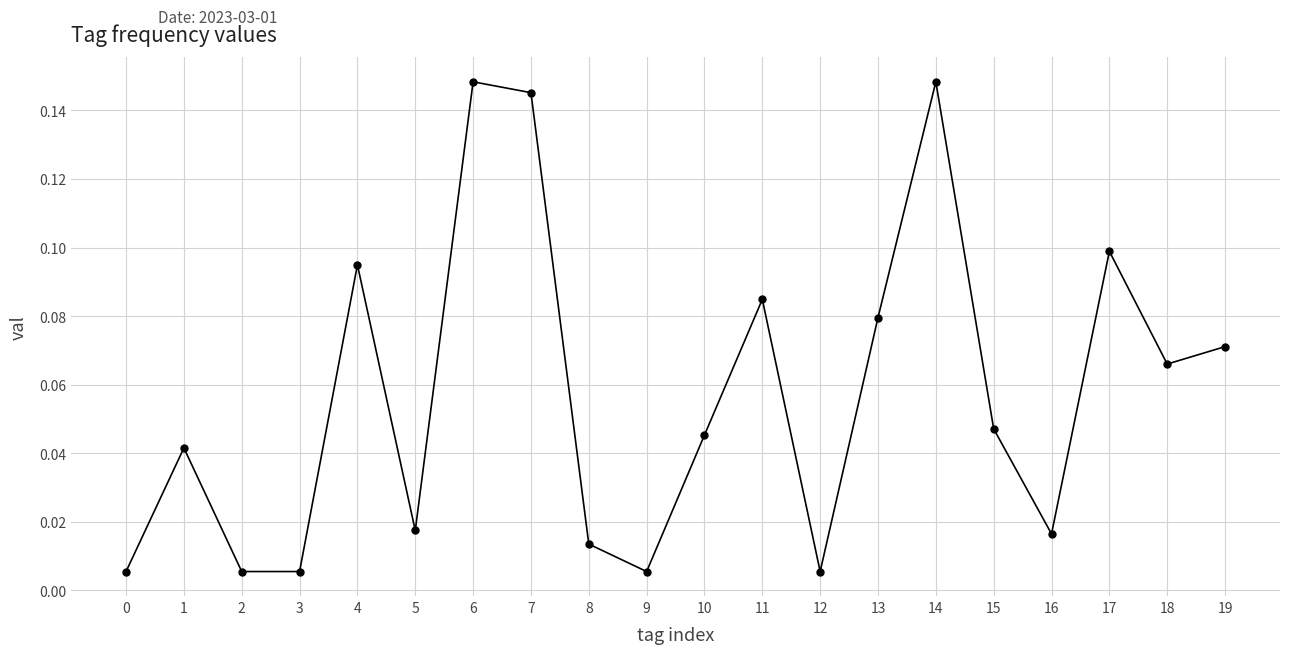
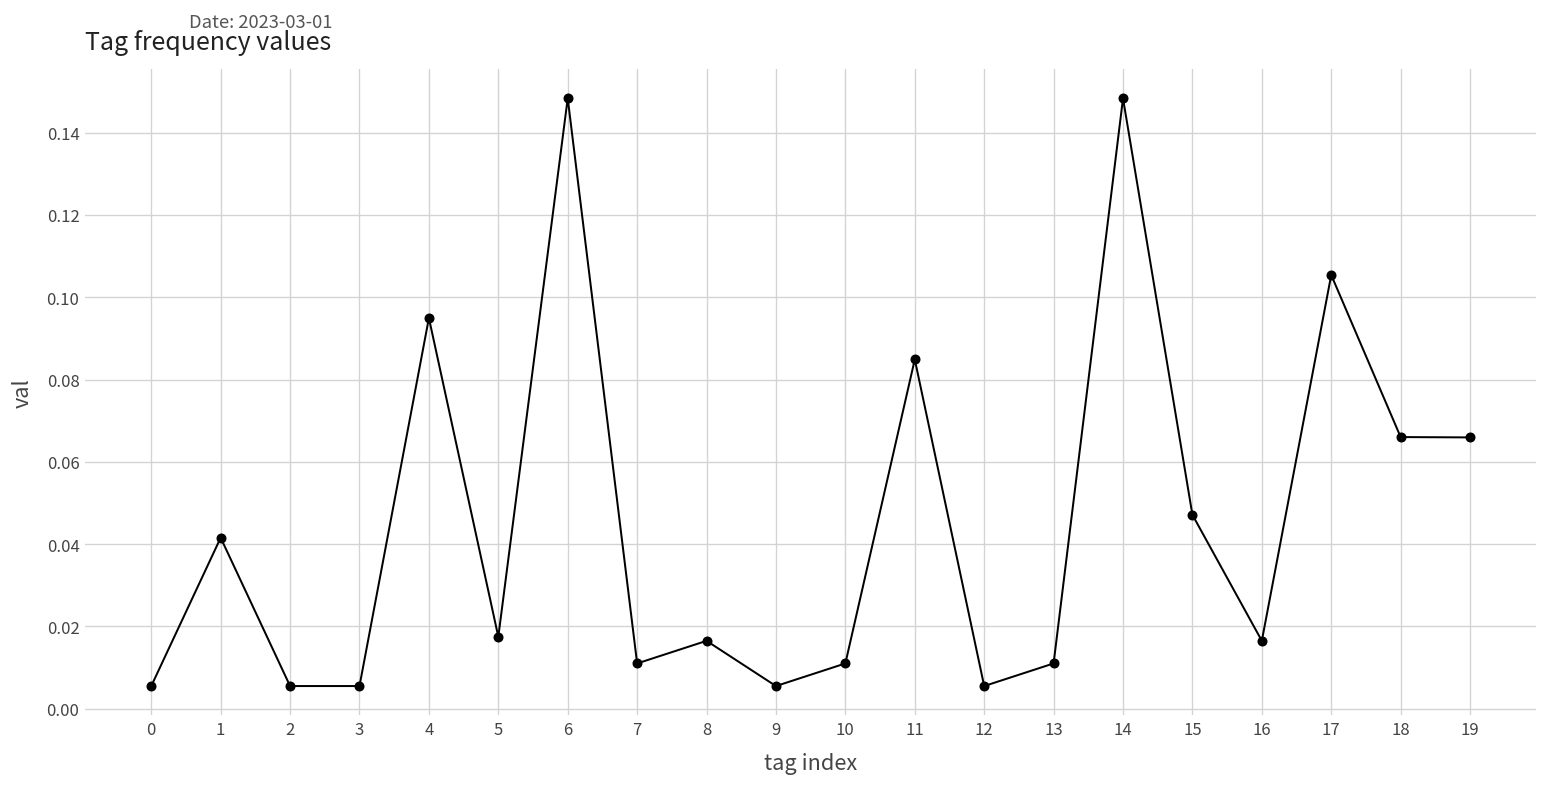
  {
    "0": 0.005,
    "1": 0.042,
    "2": 0.005,
    "3": 0.005,
    "4": 0.095,
    "5": 0.017,
    "6": 0.148,
-   "7": 0.145,
-   "8": 0.014,
+   "7": 0.011,
+   "8": 0.016,
    "9": 0.005,
-   "10": 0.045,
+   "10": 0.011,
    "11": 0.085,
    "12": 0.005,
-   "13": 0.080,
+   "13": 0.011,
    "14": 0.148,
    "15": 0.047,
    "16": 0.016,
-   "17": 0.099,
+   "17": 0.105,
    "18": 0.066,
-   "19": 0.071
+   "19": 0.066
  }
